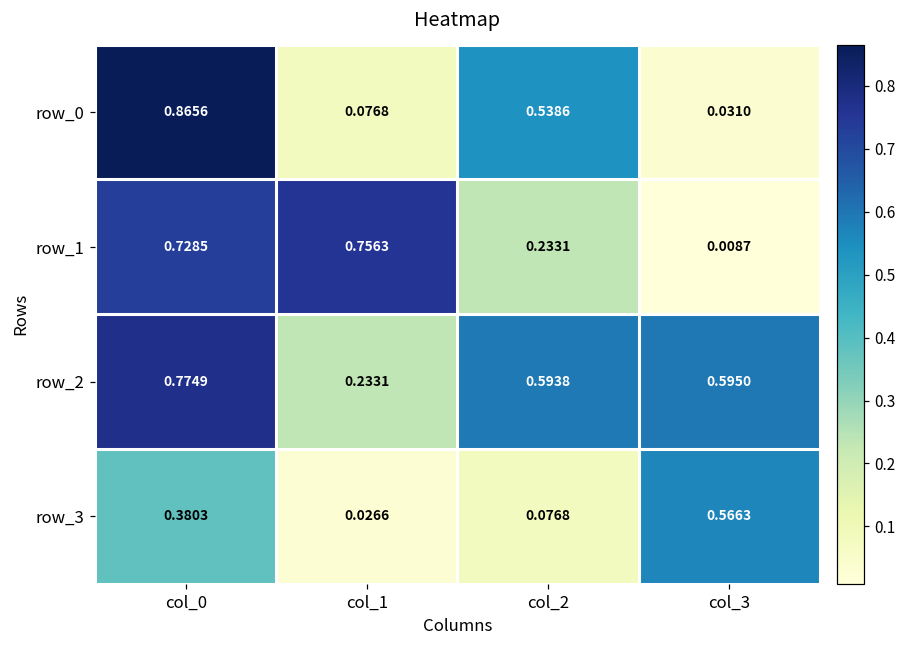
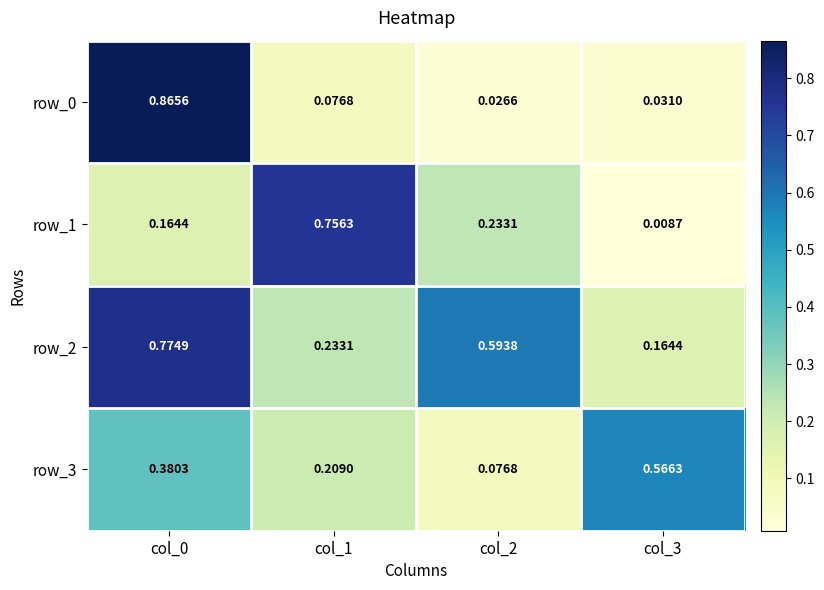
  {
    "row_0": {
      "col_0": 0.8656,
      "col_1": 0.0768,
-     "col_2": 0.5386,
+     "col_2": 0.0266,
      "col_3": 0.0310
    },
    "row_1": {
-     "col_0": 0.7285,
+     "col_0": 0.1644,
      "col_1": 0.7563,
      "col_2": 0.2331,
      "col_3": 0.0087
    },
    "row_2": {
      "col_0": 0.7749,
      "col_1": 0.2331,
      "col_2": 0.5938,
-     "col_3": 0.5950
+     "col_3": 0.1644
    },
    "row_3": {
      "col_0": 0.3803,
-     "col_1": 0.0266,
+     "col_1": 0.2090,
      "col_2": 0.0768,
      "col_3": 0.5663
    }
  }
